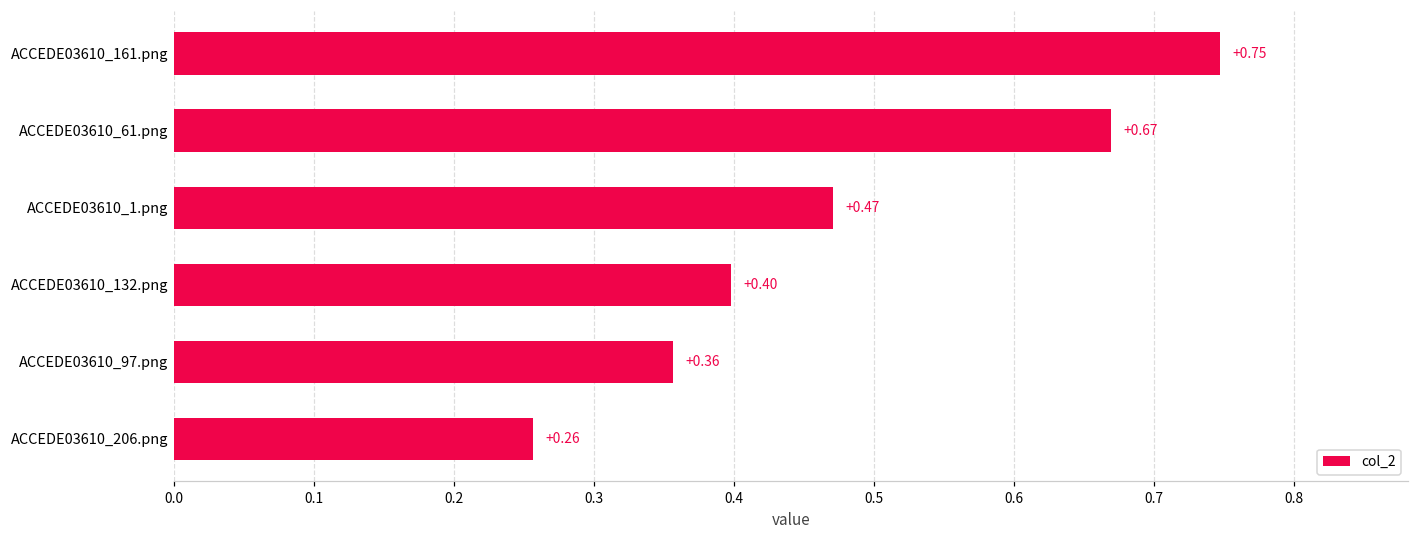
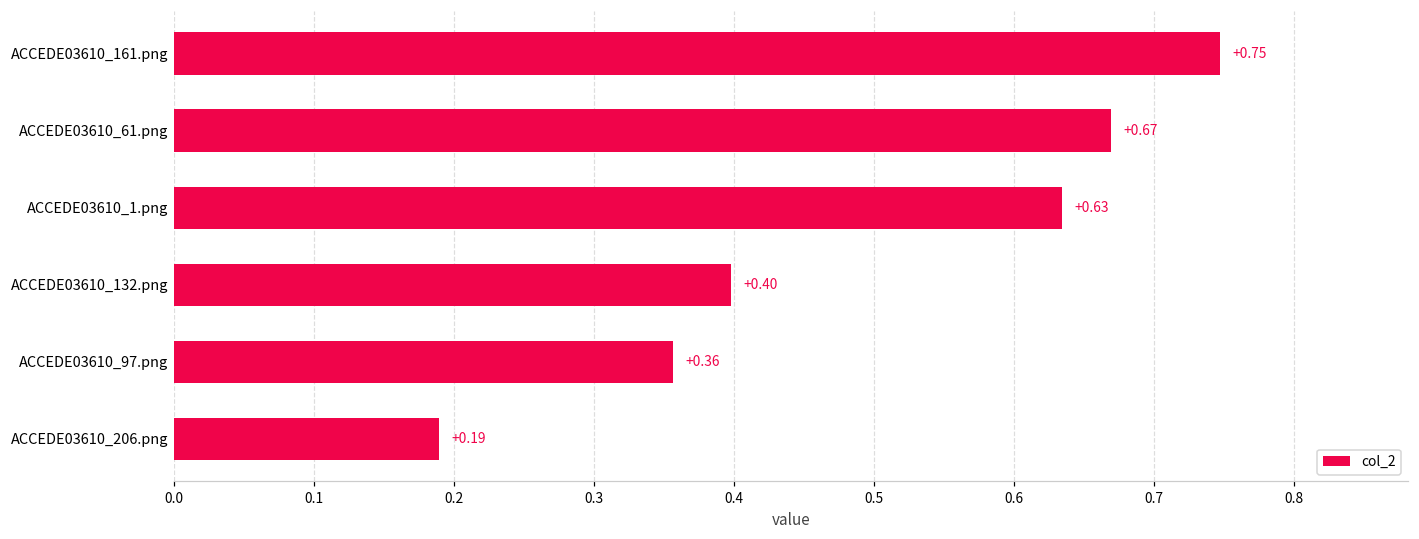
  {
    "ACCEDE03610_161.png": "+0.75",
    "ACCEDE03610_61.png": "+0.67",
-   "ACCEDE03610_1.png": "+0.47",
+   "ACCEDE03610_1.png": "+0.63",
    "ACCEDE03610_132.png": "+0.40",
    "ACCEDE03610_97.png": "+0.36",
-   "ACCEDE03610_206.png": "+0.26"
+   "ACCEDE03610_206.png": "+0.19"
  }
